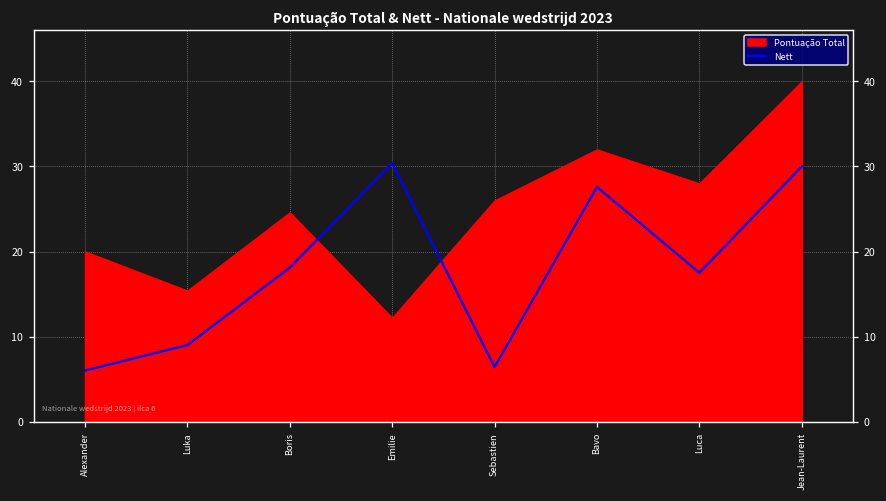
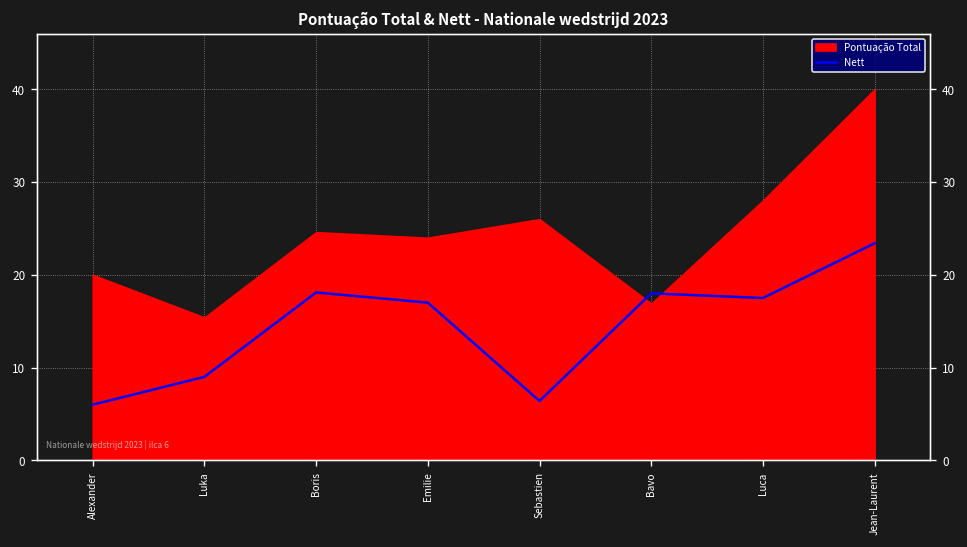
  {
    "Pontuação Total": {
      "Alexander": 20,
      "Luka": 15,
      "Boris": 25,
-     "Emilie": 12,
+     "Emilie": 24,
      "Sebastien": 26,
-     "Bavo": 32,
+     "Bavo": 17,
      "Luca": 28,
      "Jean-Laurent": 40
    },
    "Nett": {
      "Luka": 9,
      "Boris": 18,
-     "Emilie": 30,
+     "Emilie": 17,
      "Sebastien": 6,
-     "Bavo": 28,
+     "Bavo": 18,
      "Luca": 18,
-     "Jean-Laurent": 30
+     "Jean-Laurent": 23
    }
  }
